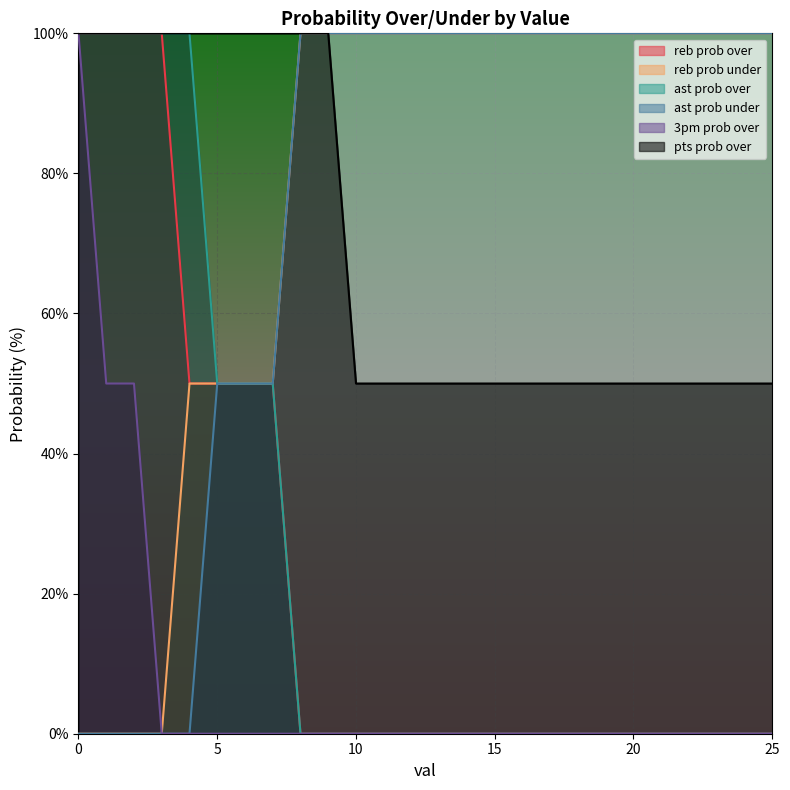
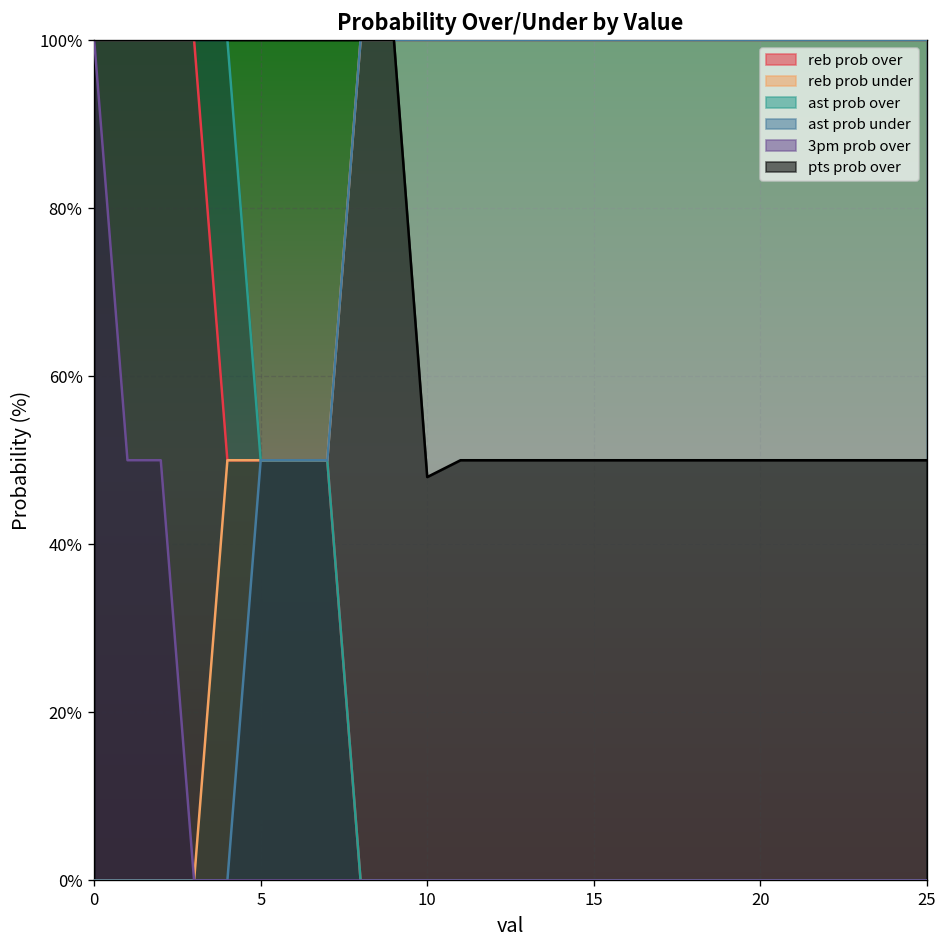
  {
    "pts prob over": {
      "5": "100%",
-     "10": "50%",
+     "10": "48%",
      "15": "50%",
      "20": "50%",
      "25": "50%"
    }
  }
